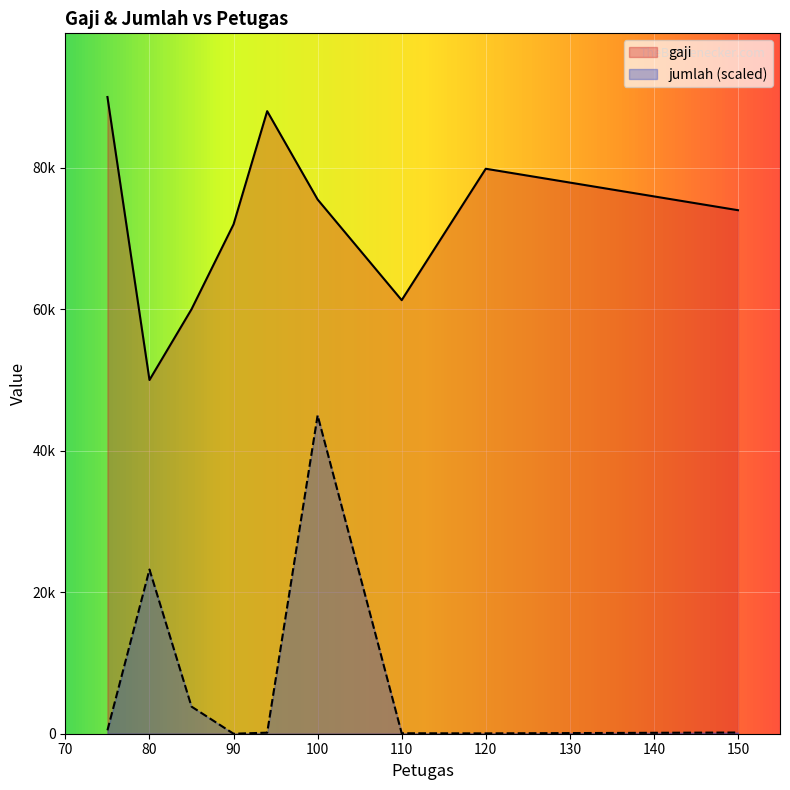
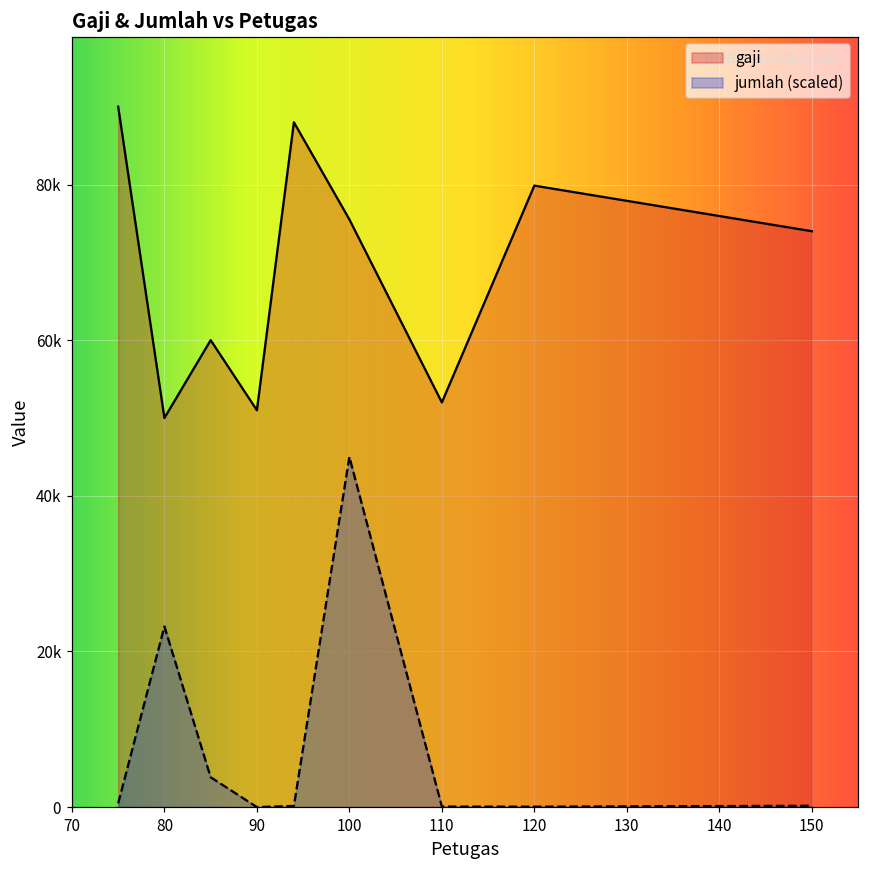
  {
    "gaji": {
      "80": 50000,
-     "90": 72000,
+     "90": 51000,
      "100": 76000,
-     "110": 61000,
+     "110": 52000,
      "120": 80000,
      "150": 74000
    },
    "jumlah (scaled)": {
      "80": 23000,
      "90": 0,
      "100": 45000,
      "110": 0,
      "120": 0,
      "150": 0
    }
  }
